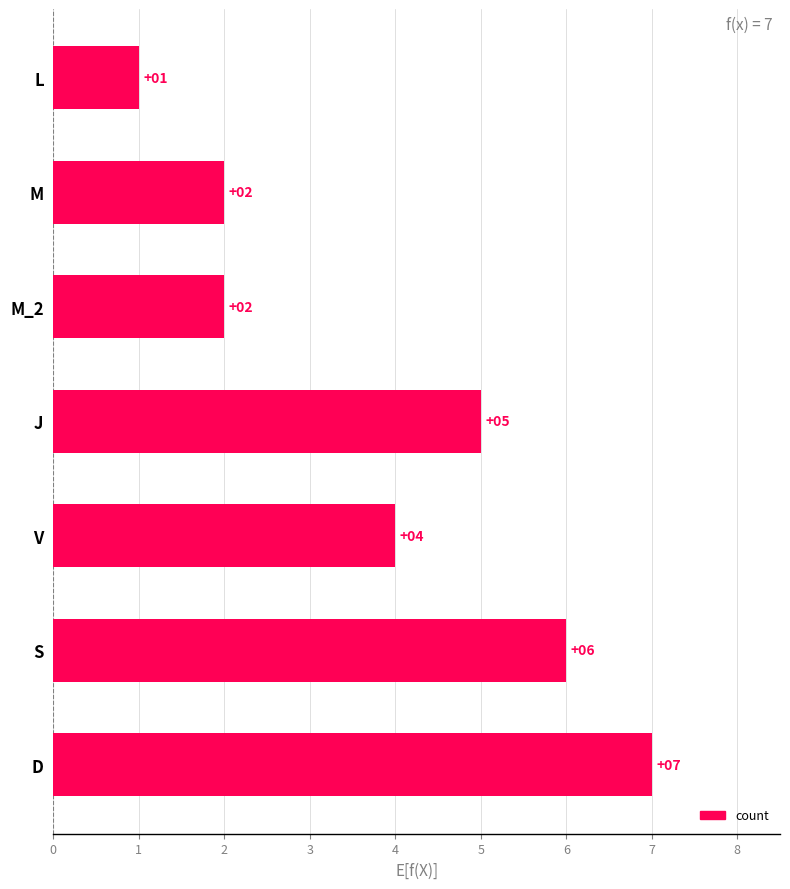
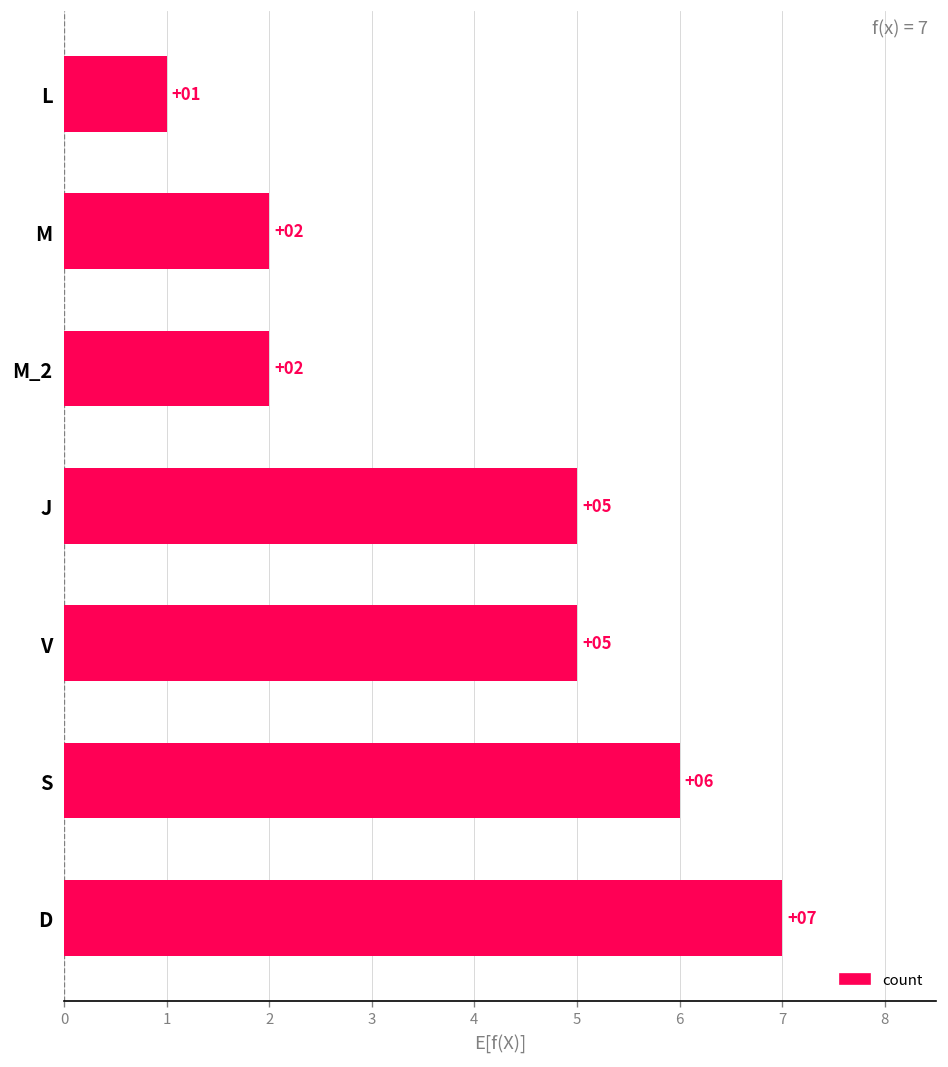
  {
    "L": "+01",
    "M": "+02",
    "M_2": "+02",
    "J": "+05",
-   "V": "+04",
+   "V": "+05",
    "S": "+06",
    "D": "+07"
  }
